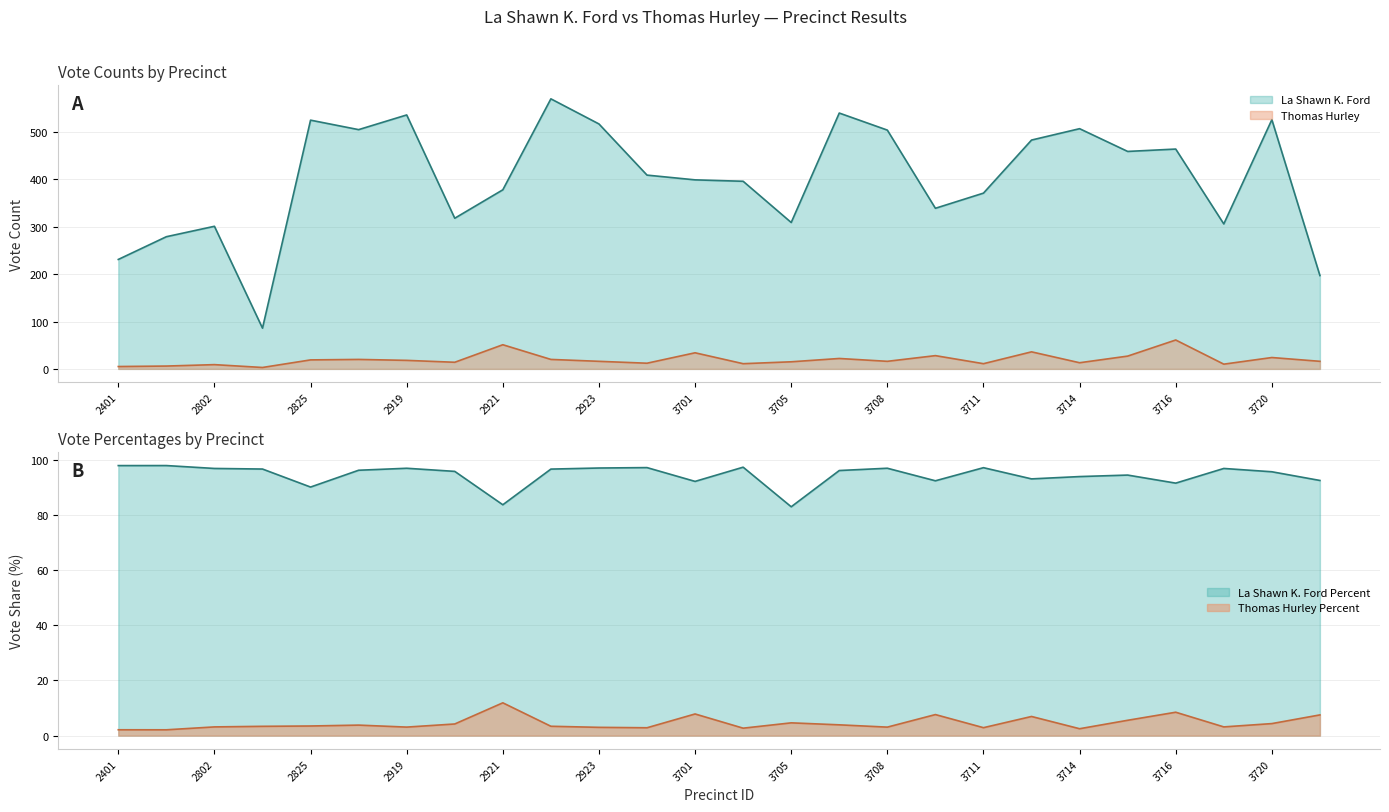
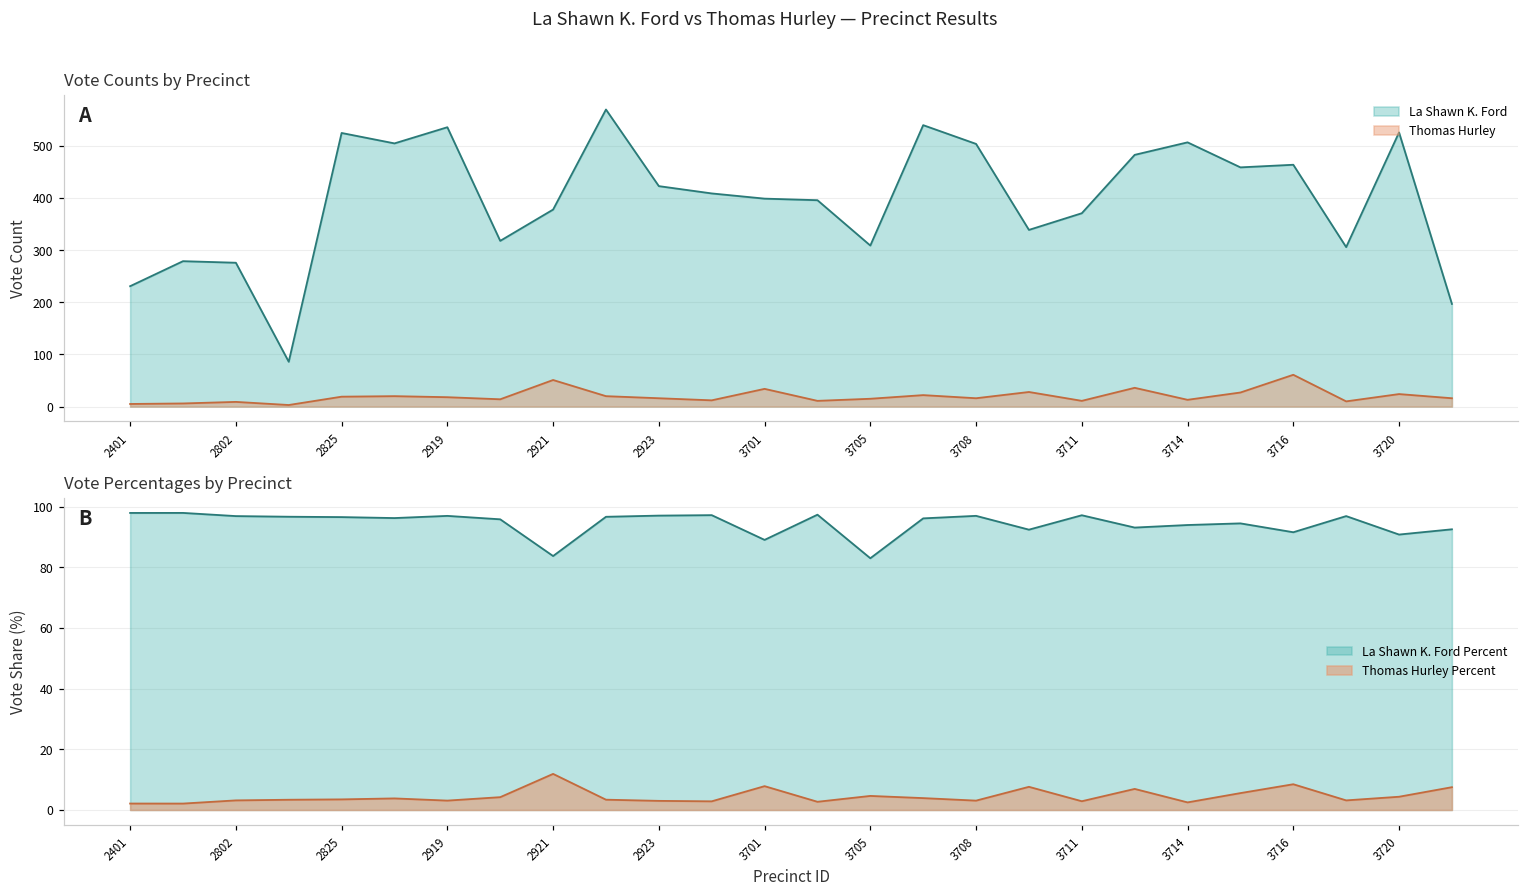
  {
    "Vote Counts by Precinct": {
      "La Shawn K. Ford": {
        "2401": 230,
-       "2802": 300,
+       "2802": 280,
        "2825": 530,
        "2919": 540,
        "2921": 380,
-       "2923": 520,
+       "2923": 420,
        "3701": 400,
        "3705": 310,
        "3708": 500,
        "3711": 370,
        "3714": 510,
        "3716": 460,
        "3720": 530
      },
      "Thomas Hurley": {
        "2401": 10,
        "2802": 10,
        "2825": 20,
        "2919": 20,
        "2921": 50,
        "2923": 20,
        "3701": 30,
        "3705": 20,
        "3708": 20,
        "3711": 10,
        "3714": 10,
        "3716": 60,
        "3720": 20
      }
    },
    "Vote Percentages by Precinct": {
      "La Shawn K. Ford Percent": {
        "2401": 98,
        "2802": 97,
-       "2825": 90,
+       "2825": 97,
        "2919": 97,
        "2921": 84,
        "2923": 97,
-       "3701": 92,
+       "3701": 89,
        "3705": 83,
        "3708": 97,
        "3711": 97,
        "3714": 94,
        "3716": 92,
-       "3720": 96
+       "3720": 91
      },
      "Thomas Hurley Percent": {
        "2401": 2,
        "2802": 3,
        "2825": 3,
        "2919": 3,
        "2921": 12,
        "2923": 3,
        "3701": 8,
        "3705": 5,
        "3708": 3,
        "3711": 3,
        "3714": 3,
        "3716": 8,
        "3720": 4
      }
    }
  }
